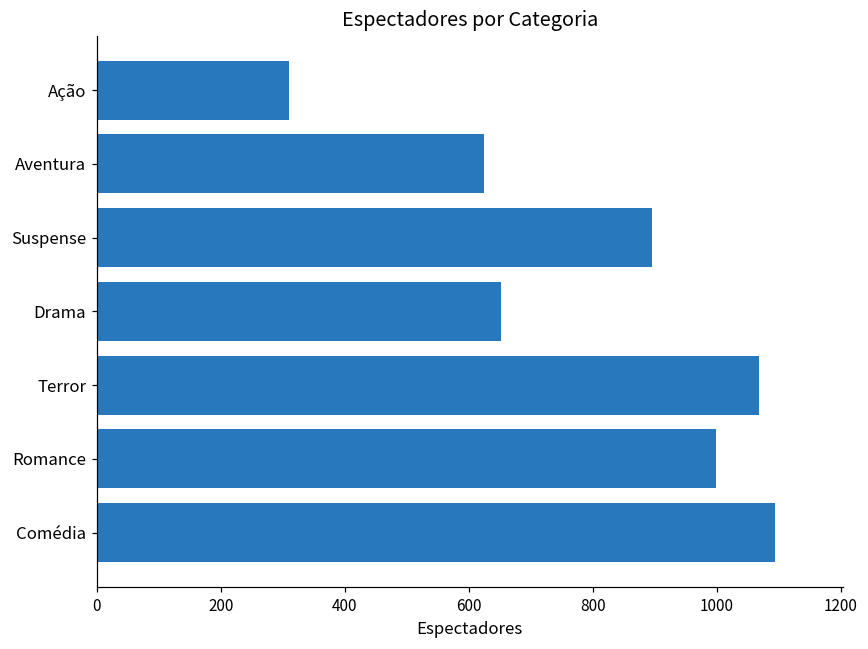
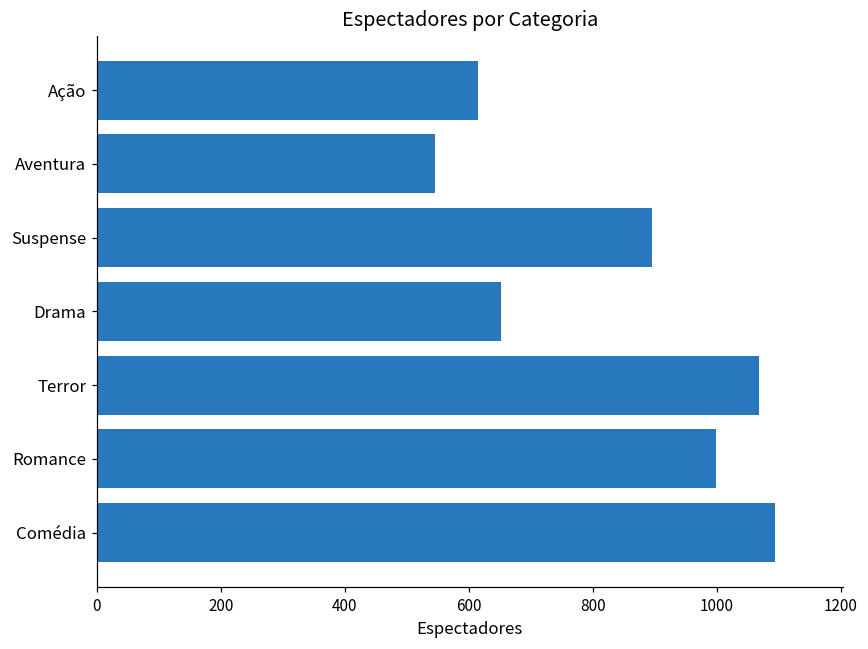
  {
-   "Ação": 310,
-   "Aventura": 620,
+   "Ação": 610,
+   "Aventura": 550,
    "Suspense": 900,
    "Drama": 650,
    "Terror": 1070,
    "Romance": 1000,
    "Comédia": 1090
  }
